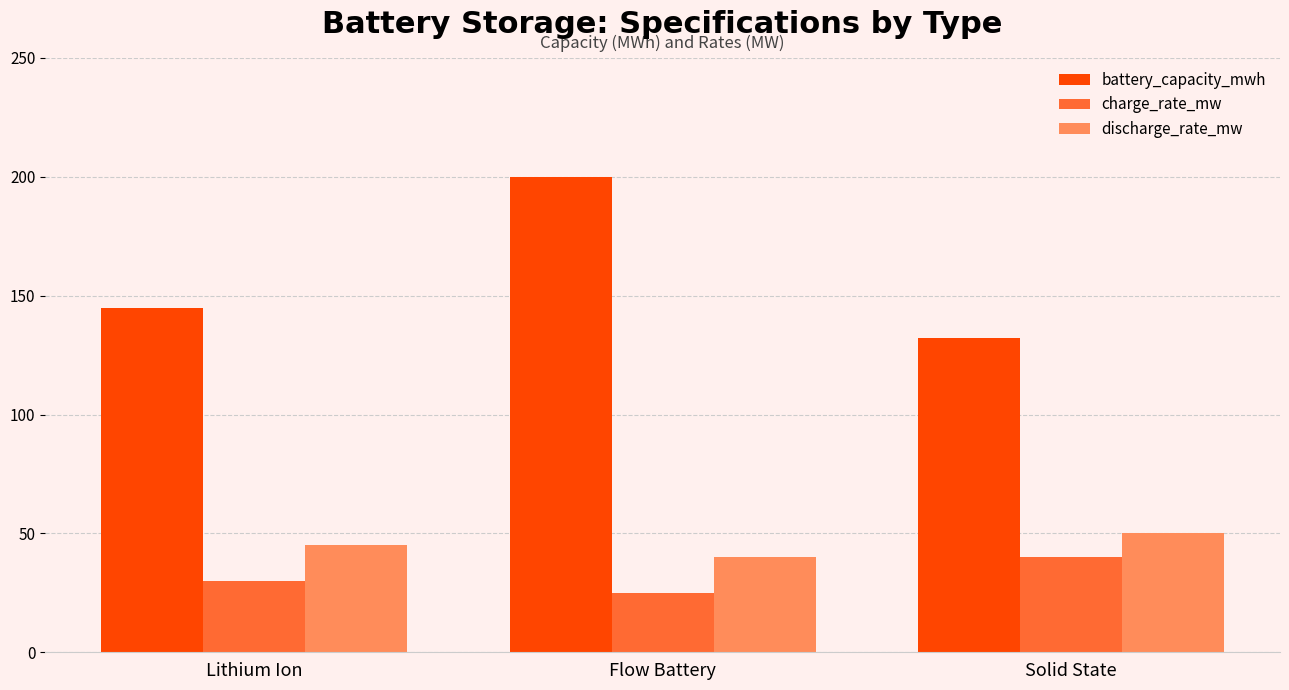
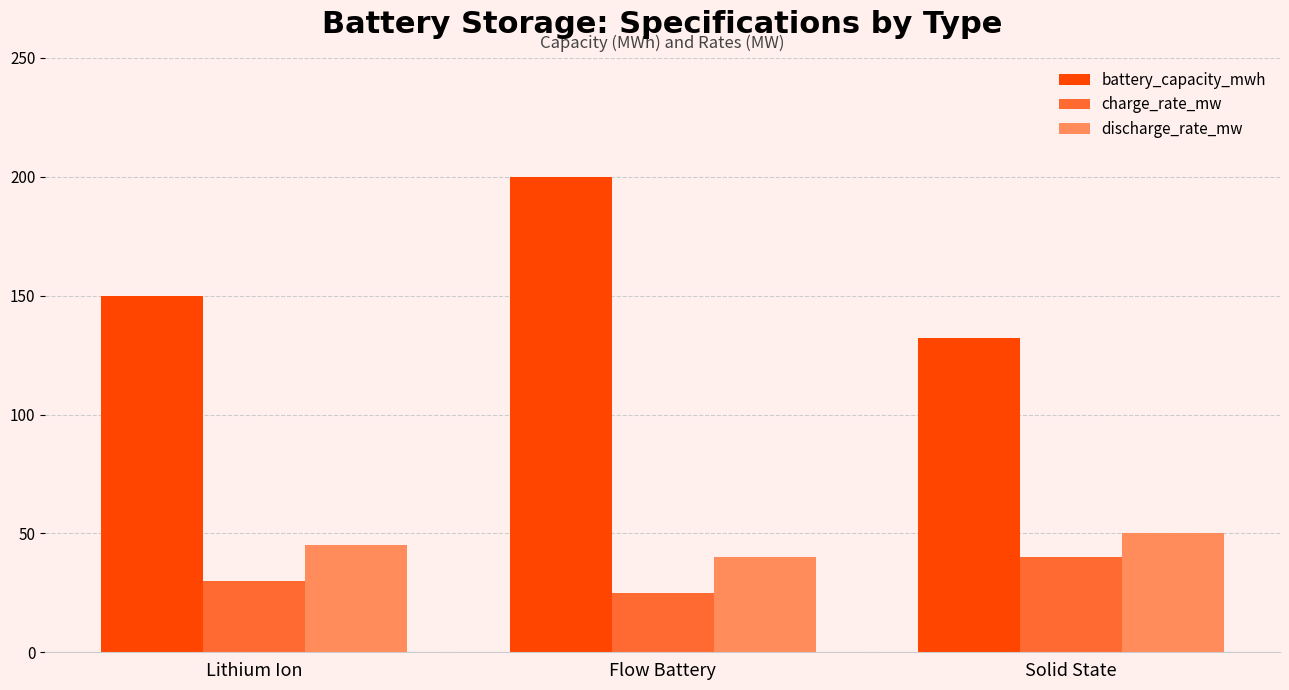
  {
    "battery_capacity_mwh": {
-     "Lithium Ion": 145,
+     "Lithium Ion": 150,
      "Flow Battery": 200,
      "Solid State": 132
    }
  }
